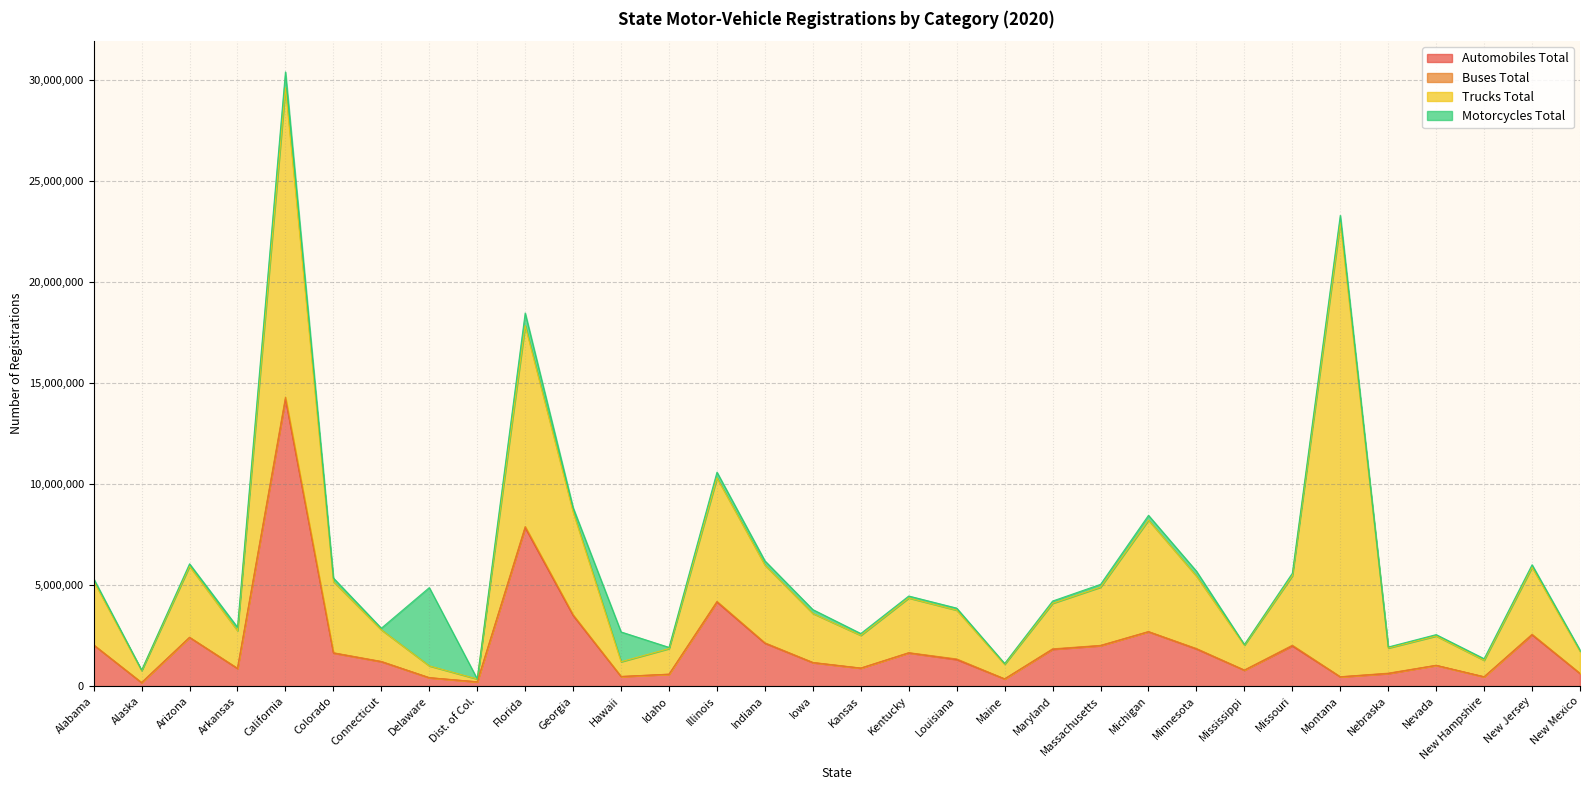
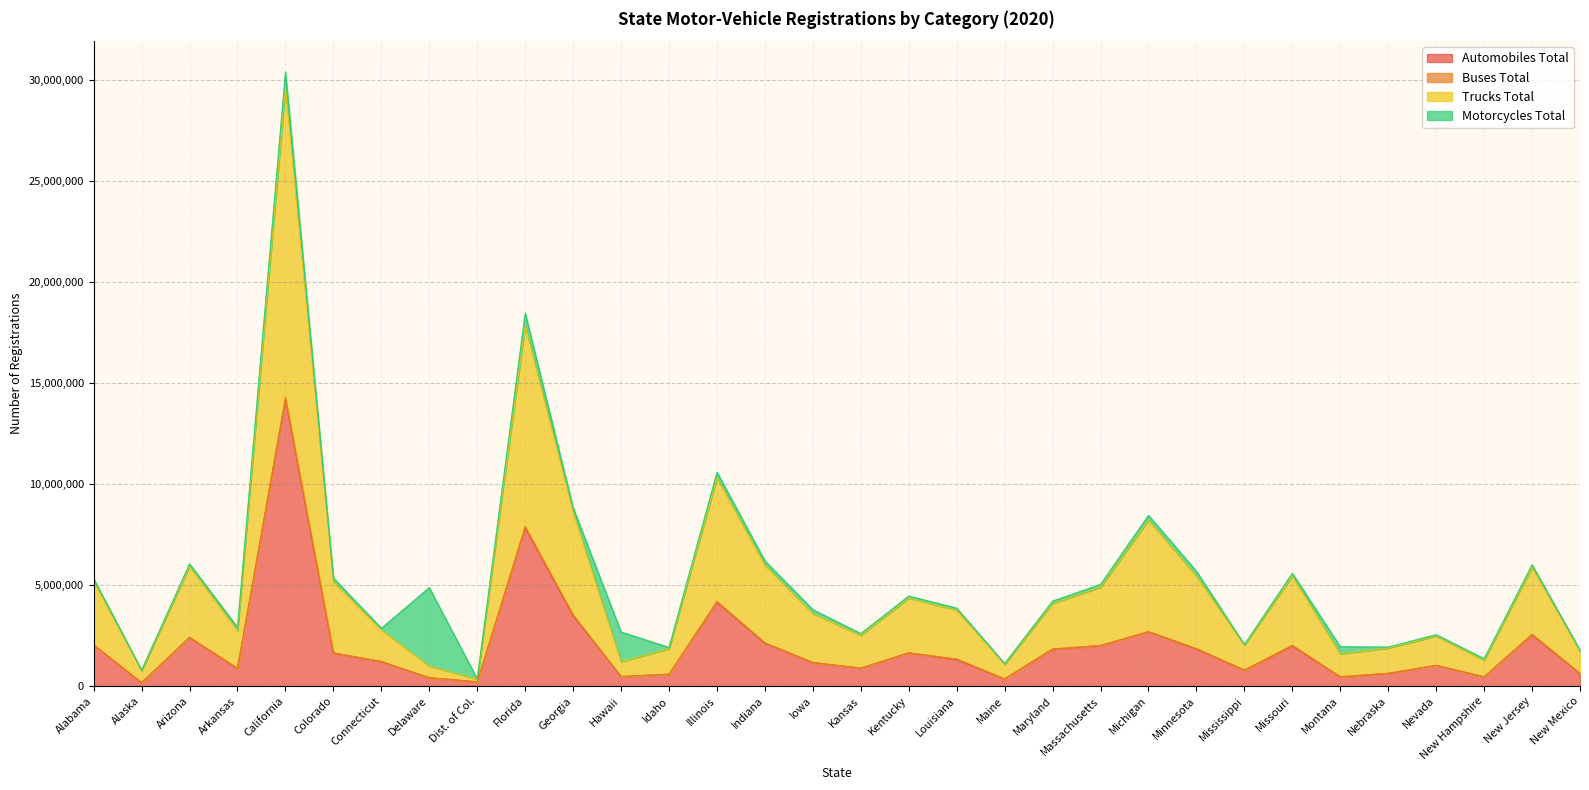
  {
    "Trucks Total": {
      "Arkansas": "1,900,000",
      "California": "15,300,000",
      "Colorado": "3,500,000",
      "Delaware": "600,000",
      "Florida": "9,900,000",
      "Georgia": "5,100,000",
      "Hawaii": "700,000",
      "Illinois": "6,100,000",
      "Indiana": "3,800,000",
      "Iowa": "2,400,000",
      "Massachusetts": "2,900,000",
      "Michigan": "5,500,000",
      "Minnesota": "3,600,000",
      "Missouri": "3,400,000",
-     "Montana": "22,500,000"
+     "Montana": "1,100,000"
    },
    "Motorcycles Total": {
      "Arkansas": "200,000",
      "California": "800,000",
      "Colorado": "200,000",
      "Delaware": "3,900,000",
      "Florida": "600,000",
      "Georgia": "200,000",
      "Hawaii": "1,500,000",
      "Illinois": "300,000",
      "Indiana": "200,000",
      "Iowa": "200,000",
      "Massachusetts": "100,000",
      "Michigan": "200,000",
      "Minnesota": "200,000",
      "Missouri": "100,000",
      "Montana": "400,000"
    }
  }
